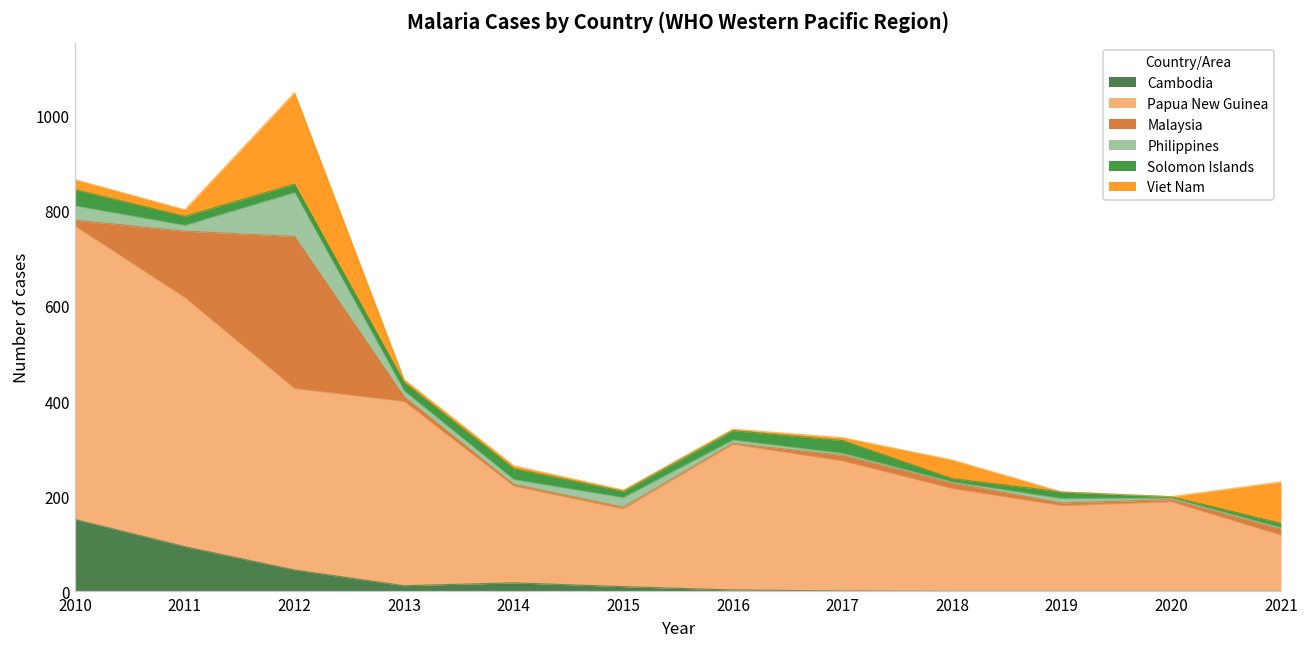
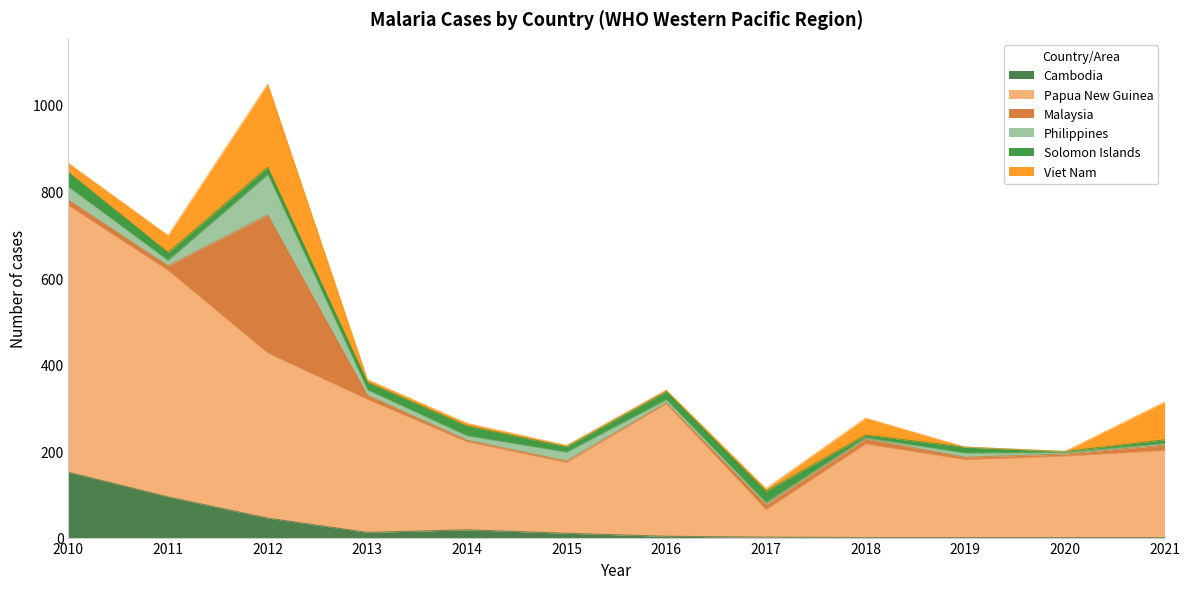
  {
    "Papua New Guinea": {
      "2010": 620,
      "2011": 520,
      "2012": 380,
-     "2013": 390,
-     "2017": 270,
+     "2013": 310,
+     "2017": 60,
      "2018": 220,
      "2019": 180,
-     "2021": 120
+     "2021": 200
    },
    "Malaysia": {
      "2010": 10,
-     "2011": 140,
+     "2011": 10,
      "2012": 320,
      "2013": 10,
      "2019": 10
    },
    "Philippines": {
      "2010": 30,
      "2011": 10,
      "2012": 90,
      "2013": 10,
      "2014": 10,
      "2015": 20,
      "2016": 10,
      "2019": 10
    },
    "Viet Nam": {
      "2010": 20,
-     "2011": 10,
+     "2011": 40,
      "2012": 190,
      "2013": 10,
      "2014": 10,
      "2017": 10,
      "2018": 40,
      "2021": 90
    }
  }
